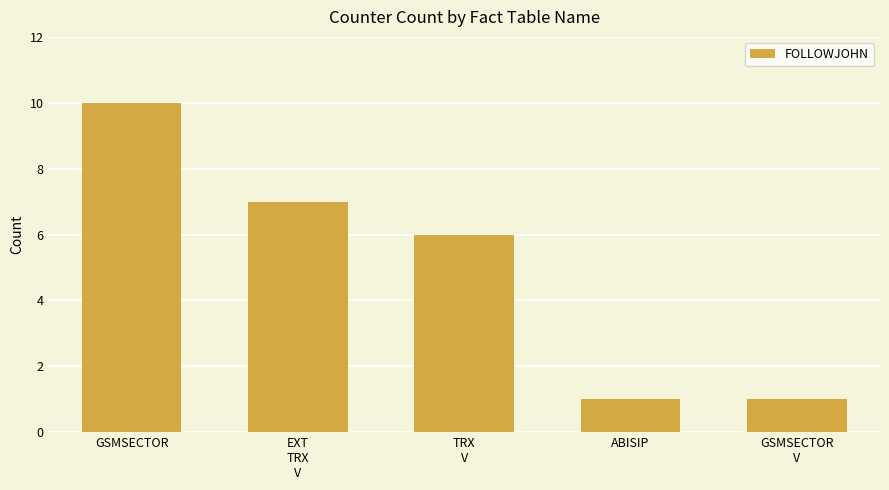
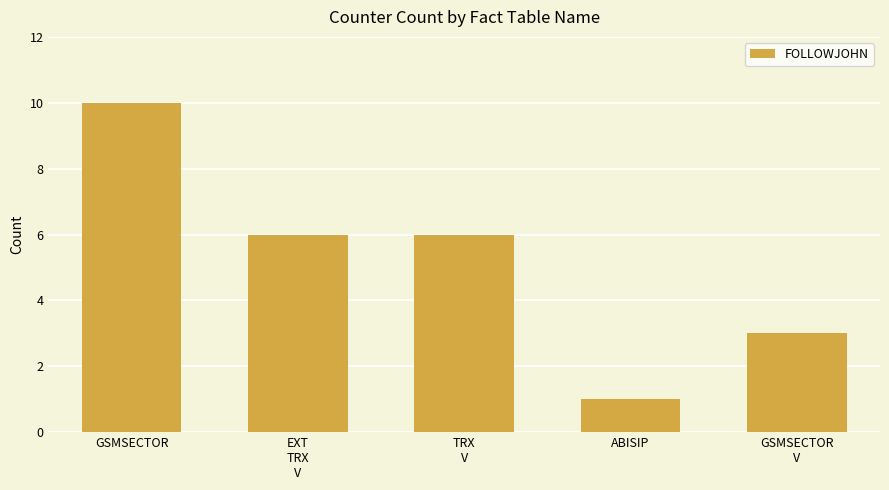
  {
    "GSMSECTOR": 10,
-   "EXT TRX V": 7,
+   "EXT TRX V": 6,
    "TRX V": 6,
    "ABISIP": 1,
-   "GSMSECTOR V": 1
+   "GSMSECTOR V": 3
  }
